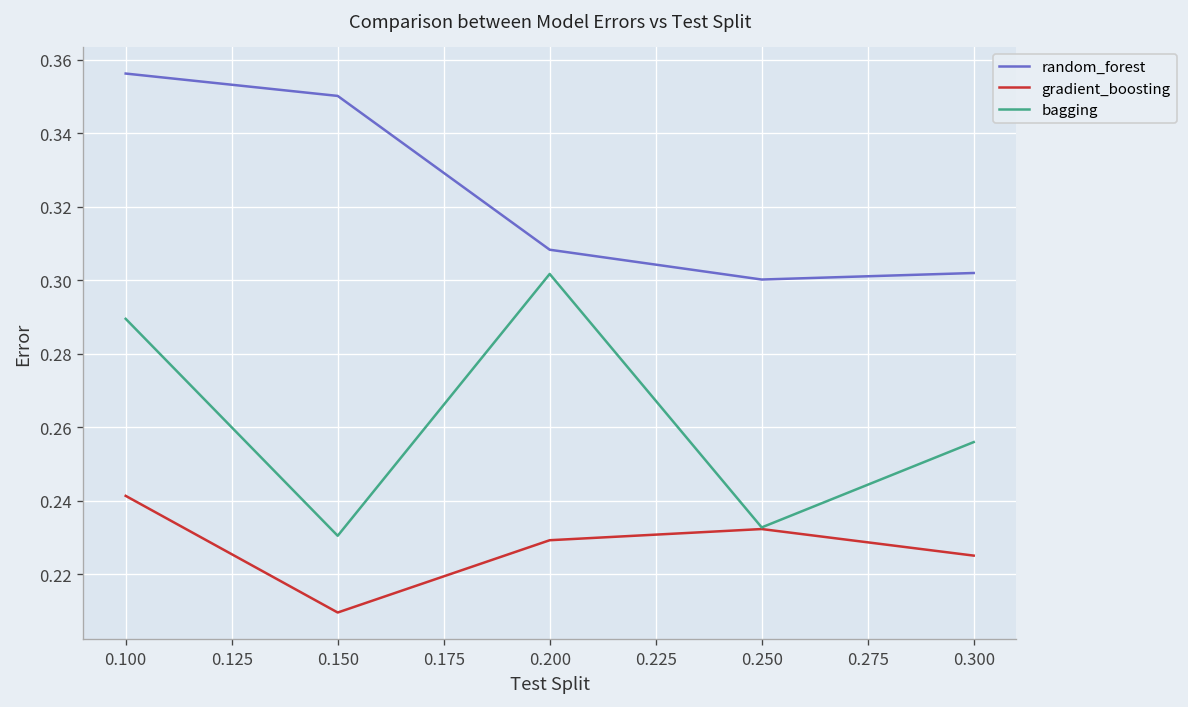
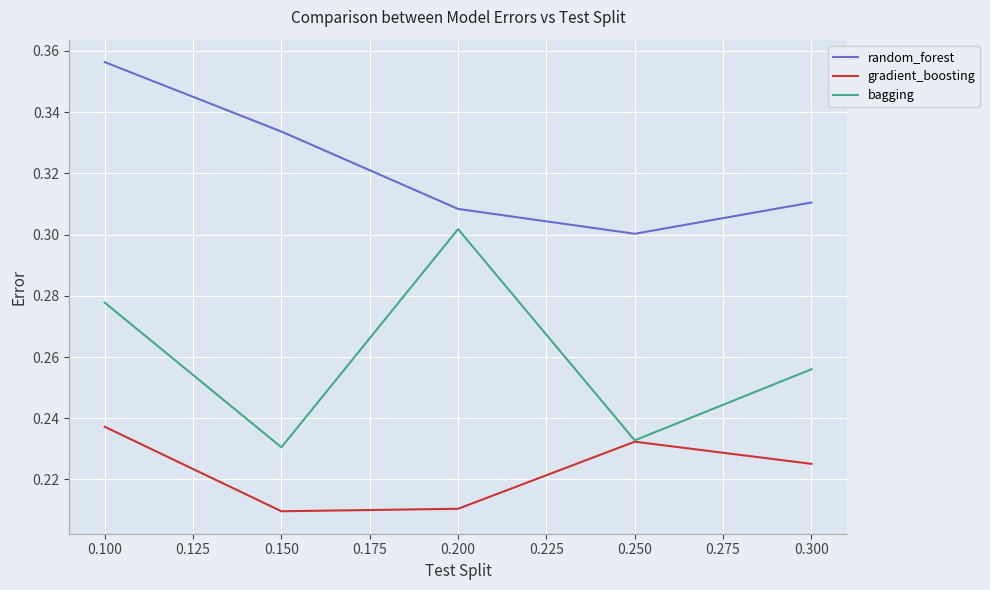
  {
    "random_forest": {
      "0.100": 0.356,
-     "0.150": 0.350,
+     "0.150": 0.334,
      "0.200": 0.308,
      "0.250": 0.300,
-     "0.300": 0.302
+     "0.300": 0.310
    },
    "gradient_boosting": {
-     "0.100": 0.241,
+     "0.100": 0.237,
      "0.150": 0.210,
-     "0.200": 0.229,
+     "0.200": 0.210,
      "0.300": 0.225
    },
    "bagging": {
-     "0.100": 0.290,
+     "0.100": 0.278,
      "0.150": 0.231,
      "0.200": 0.302,
      "0.300": 0.256
    }
  }
